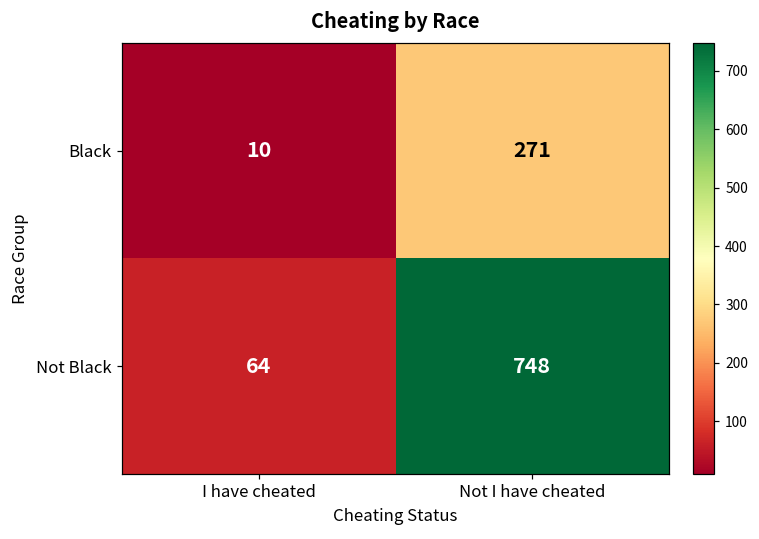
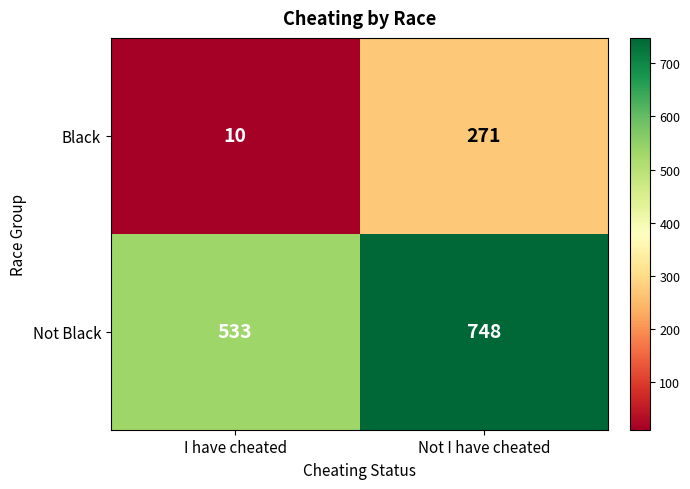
  {
    "Black": {
      "I have cheated": 10,
      "Not I have cheated": 271
    },
    "Not Black": {
-     "I have cheated": 64,
+     "I have cheated": 533,
      "Not I have cheated": 748
    }
  }
